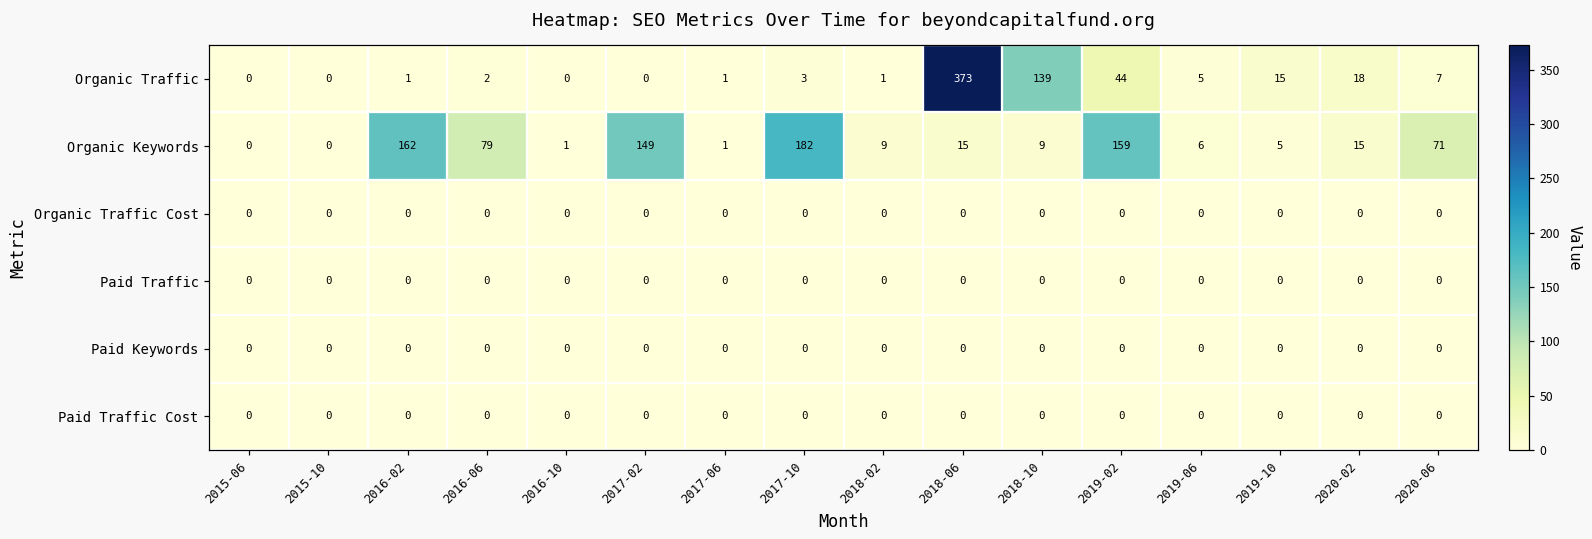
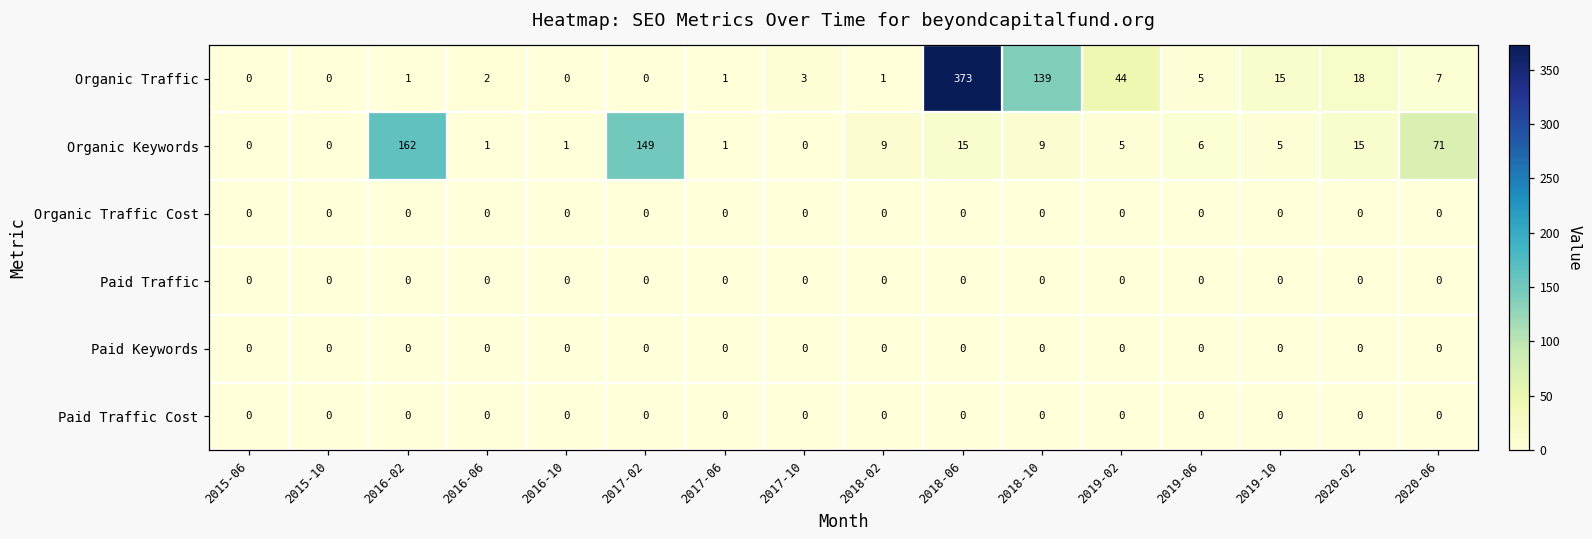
  {
    "Organic Traffic": {
      "2015-06": 0,
      "2015-10": 0,
      "2016-02": 1,
      "2016-06": 2,
      "2016-10": 0,
      "2017-02": 0,
      "2017-06": 1,
      "2017-10": 3,
      "2018-02": 1,
      "2018-06": 373,
      "2018-10": 139,
      "2019-02": 44,
      "2019-06": 5,
      "2019-10": 15,
      "2020-02": 18,
      "2020-06": 7
    },
    "Organic Keywords": {
      "2015-06": 0,
      "2015-10": 0,
      "2016-02": 162,
-     "2016-06": 79,
+     "2016-06": 1,
      "2016-10": 1,
      "2017-02": 149,
      "2017-06": 1,
-     "2017-10": 182,
+     "2017-10": 0,
      "2018-02": 9,
      "2018-06": 15,
      "2018-10": 9,
-     "2019-02": 159,
+     "2019-02": 5,
      "2019-06": 6,
      "2019-10": 5,
      "2020-02": 15,
      "2020-06": 71
    },
    "Organic Traffic Cost": {
      "2015-06": 0,
      "2015-10": 0,
      "2016-02": 0,
      "2016-06": 0,
      "2016-10": 0,
      "2017-02": 0,
      "2017-06": 0,
      "2017-10": 0,
      "2018-02": 0,
      "2018-06": 0,
      "2018-10": 0,
      "2019-02": 0,
      "2019-06": 0,
      "2019-10": 0,
      "2020-02": 0,
      "2020-06": 0
    },
    "Paid Traffic": {
      "2015-06": 0,
      "2015-10": 0,
      "2016-02": 0,
      "2016-06": 0,
      "2016-10": 0,
      "2017-02": 0,
      "2017-06": 0,
      "2017-10": 0,
      "2018-02": 0,
      "2018-06": 0,
      "2018-10": 0,
      "2019-02": 0,
      "2019-06": 0,
      "2019-10": 0,
      "2020-02": 0,
      "2020-06": 0
    },
    "Paid Keywords": {
      "2015-06": 0,
      "2015-10": 0,
      "2016-02": 0,
      "2016-06": 0,
      "2016-10": 0,
      "2017-02": 0,
      "2017-06": 0,
      "2017-10": 0,
      "2018-02": 0,
      "2018-06": 0,
      "2018-10": 0,
      "2019-02": 0,
      "2019-06": 0,
      "2019-10": 0,
      "2020-02": 0,
      "2020-06": 0
    },
    "Paid Traffic Cost": {
      "2015-06": 0,
      "2015-10": 0,
      "2016-02": 0,
      "2016-06": 0,
      "2016-10": 0,
      "2017-02": 0,
      "2017-06": 0,
      "2017-10": 0,
      "2018-02": 0,
      "2018-06": 0,
      "2018-10": 0,
      "2019-02": 0,
      "2019-06": 0,
      "2019-10": 0,
      "2020-02": 0,
      "2020-06": 0
    }
  }
